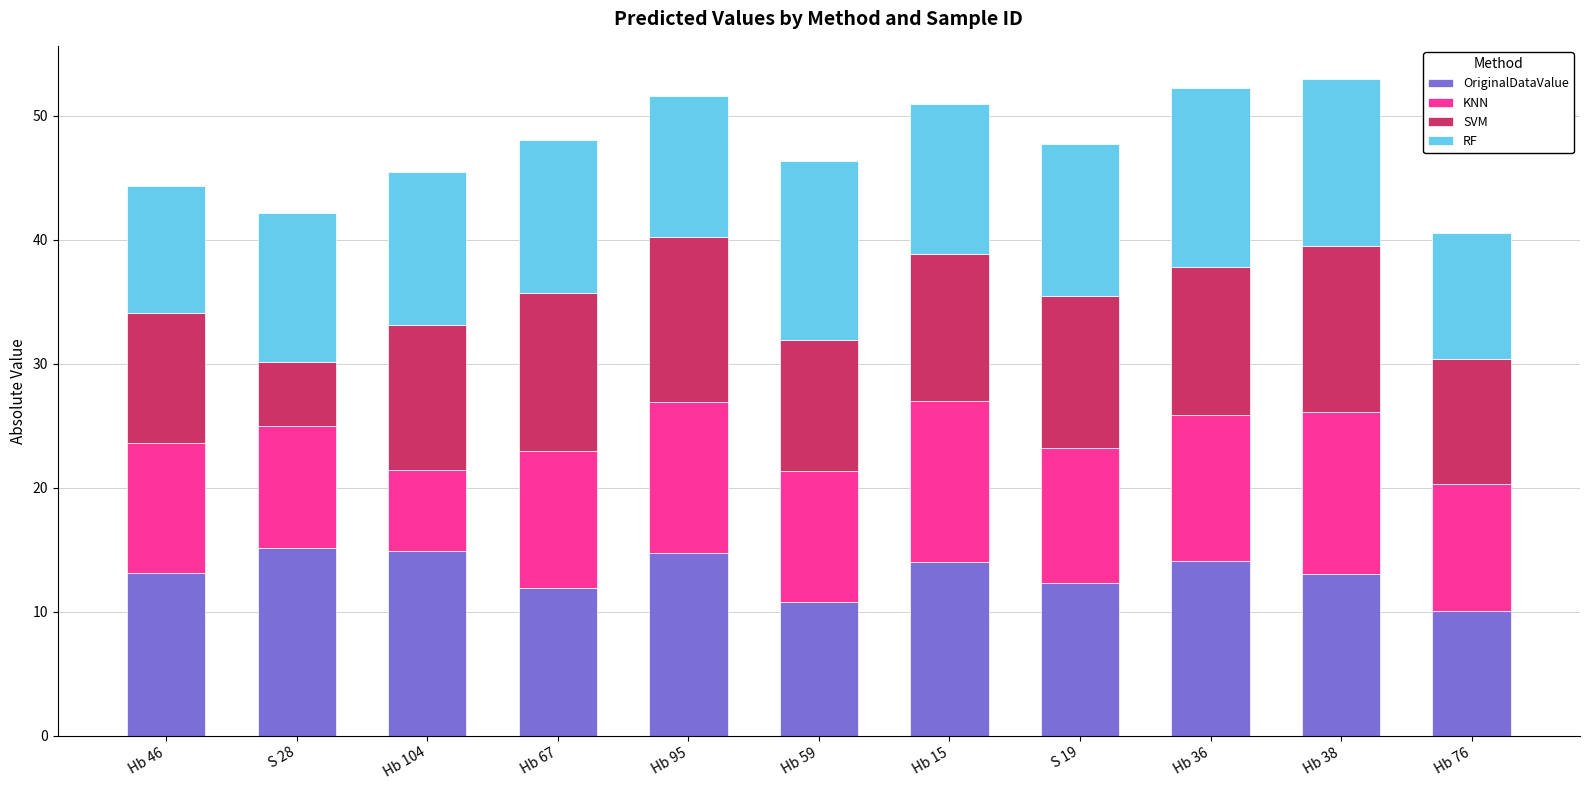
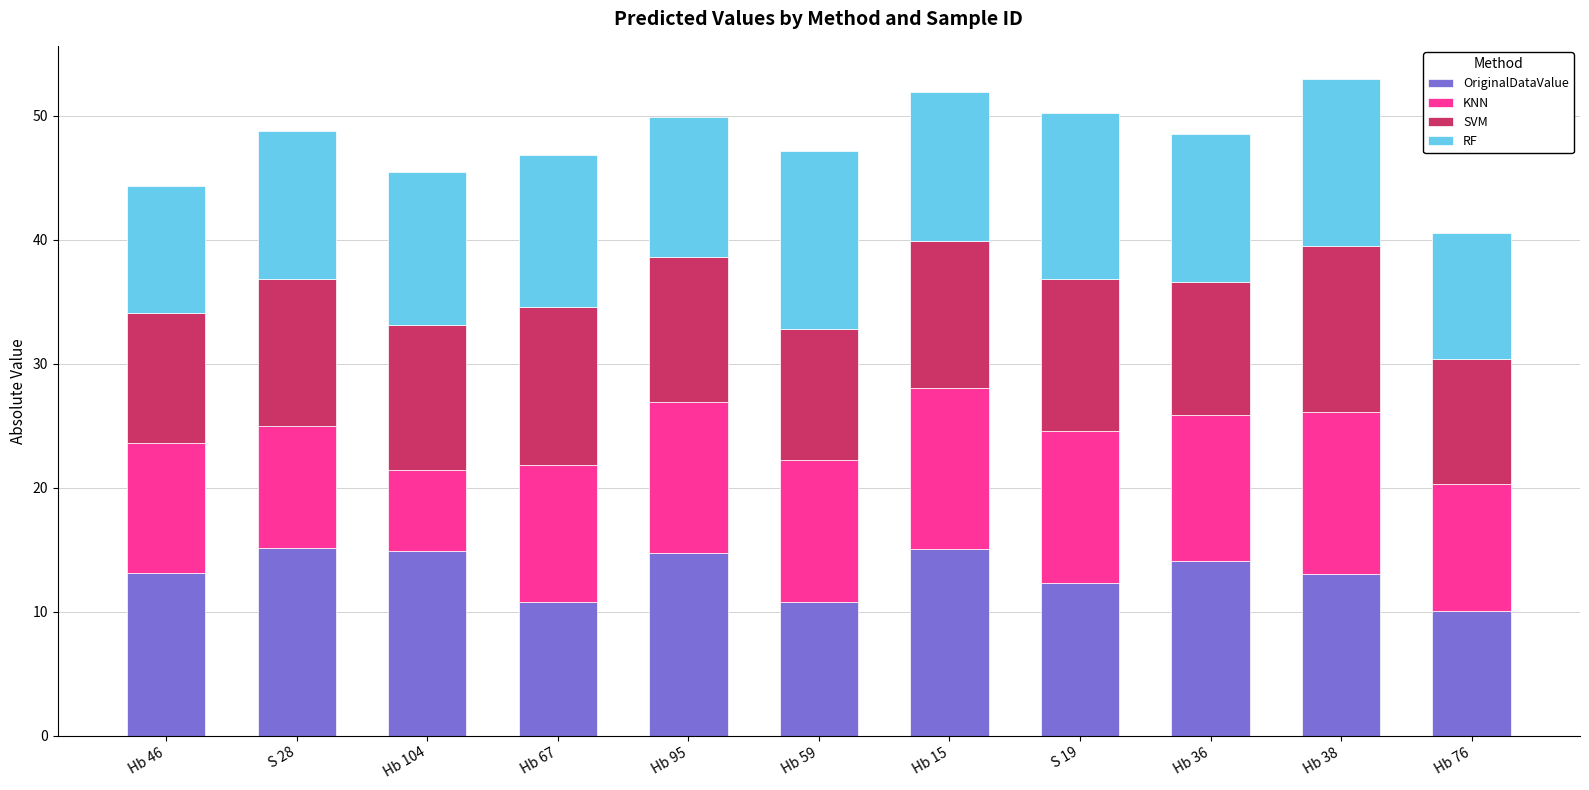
  {
    "OriginalDataValue": {
      "Hb 46": 13.1,
      "S 28": 15.1,
      "Hb 104": 14.9,
-     "Hb 67": 11.9,
+     "Hb 67": 10.8,
      "Hb 95": 14.8,
      "Hb 59": 10.8,
-     "Hb 15": 14.0,
+     "Hb 15": 15.1,
      "S 19": 12.3,
      "Hb 36": 14.1,
      "Hb 38": 13.0,
      "Hb 76": 10.1
    },
    "KNN": {
      "Hb 46": 10.5,
      "S 28": 9.8,
      "Hb 104": 6.6,
      "Hb 67": 11.1,
      "Hb 95": 12.2,
-     "Hb 59": 10.6,
+     "Hb 59": 11.4,
      "Hb 15": 13.0,
-     "S 19": 10.9,
+     "S 19": 12.3,
      "Hb 36": 11.8,
      "Hb 38": 13.1,
      "Hb 76": 10.2
    },
    "SVM": {
      "Hb 46": 10.5,
-     "S 28": 5.2,
+     "S 28": 11.8,
      "Hb 104": 11.7,
      "Hb 67": 12.7,
-     "Hb 95": 13.3,
+     "Hb 95": 11.7,
      "Hb 59": 10.6,
      "Hb 15": 11.9,
      "S 19": 12.3,
-     "Hb 36": 12.0,
+     "Hb 36": 10.7,
      "Hb 38": 13.4,
      "Hb 76": 10.1
    },
    "RF": {
      "Hb 46": 10.2,
      "S 28": 12.0,
      "Hb 104": 12.3,
      "Hb 67": 12.3,
      "Hb 95": 11.3,
      "Hb 59": 14.4,
      "Hb 15": 12.0,
-     "S 19": 12.3,
-     "Hb 36": 14.4,
+     "S 19": 13.3,
+     "Hb 36": 11.9,
      "Hb 38": 13.5,
      "Hb 76": 10.2
    }
  }
